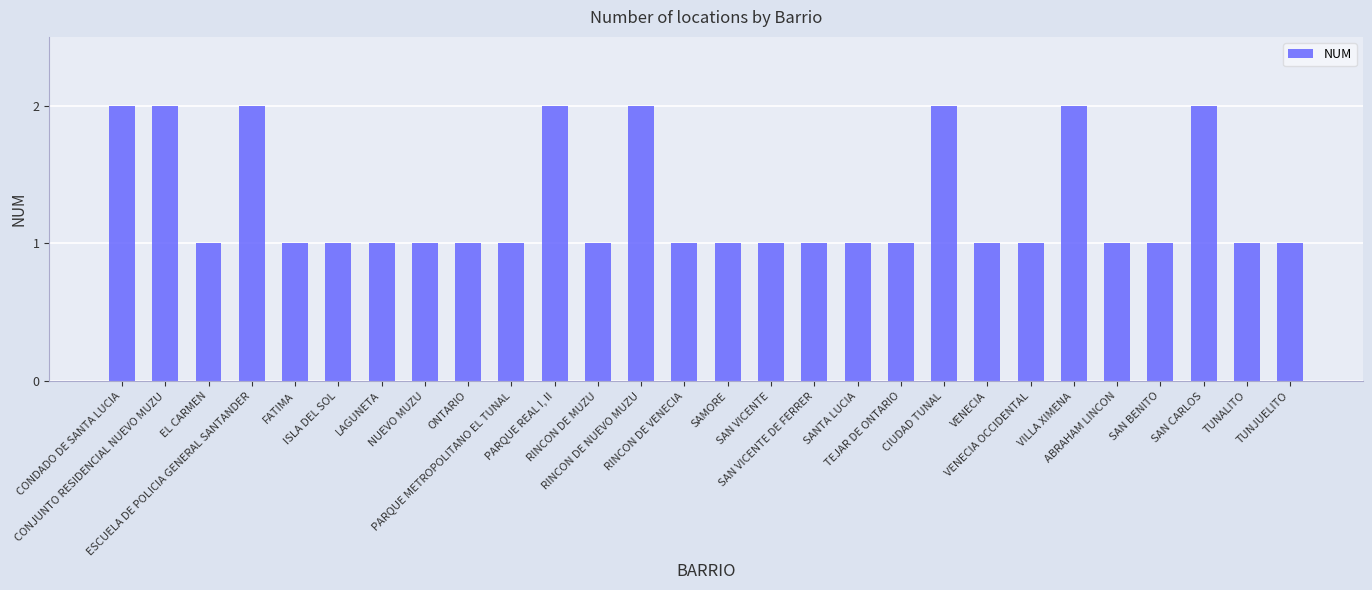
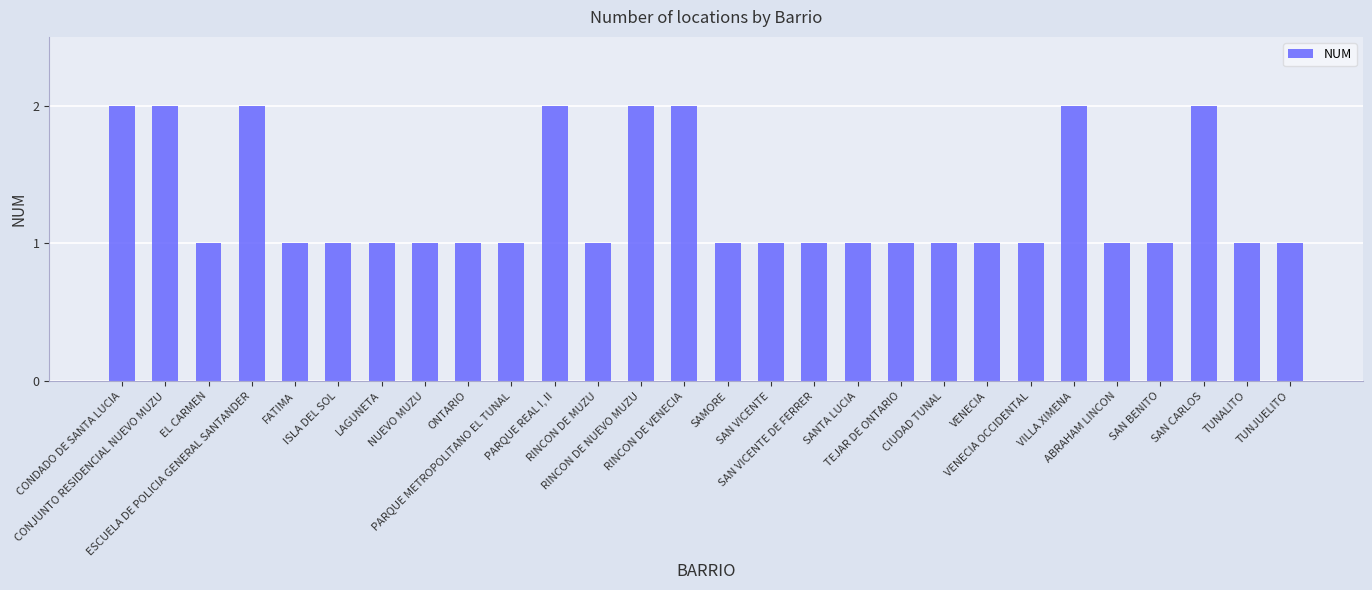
  {
    "CONDADO DE SANTA LUCIA": 2,
    "CONJUNTO RESIDENCIAL NUEVO MUZU": 2,
    "EL CARMEN": 1,
    "ESCUELA DE POLICIA GENERAL SANTANDER": 2,
    "FATIMA": 1,
    "ISLA DEL SOL": 1,
    "LAGUNETA": 1,
    "NUEVO MUZU": 1,
    "ONTARIO": 1,
    "PARQUE METROPOLITANO EL TUNAL": 1,
    "PARQUE REAL I, II": 2,
    "RINCON DE MUZU": 1,
    "RINCON DE NUEVO MUZU": 2,
-   "RINCON DE VENECIA": 1,
+   "RINCON DE VENECIA": 2,
    "SAMORE": 1,
    "SAN VICENTE": 1,
    "SAN VICENTE DE FERRER": 1,
    "SANTA LUCIA": 1,
    "TEJAR DE ONTARIO": 1,
-   "CIUDAD TUNAL": 2,
+   "CIUDAD TUNAL": 1,
    "VENECIA": 1,
    "VENECIA OCCIDENTAL": 1,
    "VILLA XIMENA": 2,
    "ABRAHAM LINCON": 1,
    "SAN BENITO": 1,
    "SAN CARLOS": 2,
    "TUNALITO": 1,
    "TUNJUELITO": 1
  }
